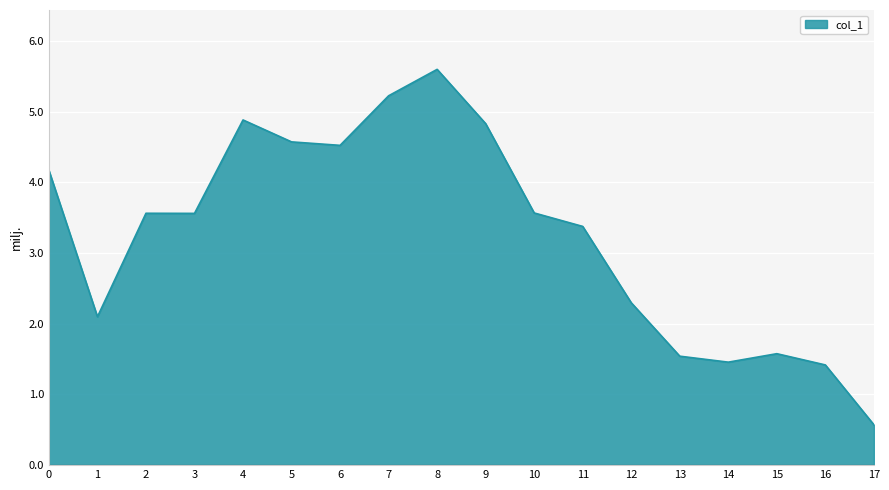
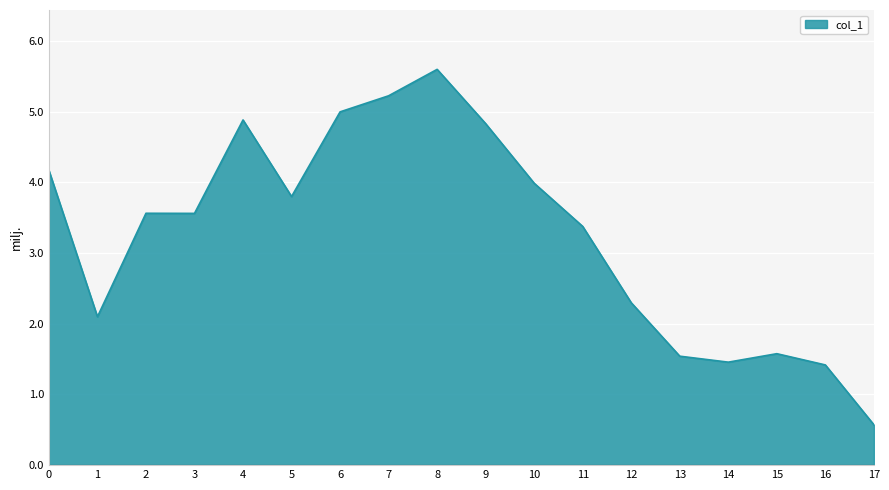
  {
    "0": 4.2,
    "1": 2.1,
    "2": 3.6,
    "3": 3.6,
    "4": 4.9,
-   "5": 4.6,
-   "6": 4.5,
+   "5": 3.8,
+   "6": 5.0,
    "7": 5.2,
    "8": 5.6,
    "9": 4.8,
-   "10": 3.6,
+   "10": 4.0,
    "11": 3.4,
    "12": 2.3,
    "13": 1.5,
    "14": 1.5,
    "15": 1.6,
    "16": 1.4,
    "17": 0.6
  }
